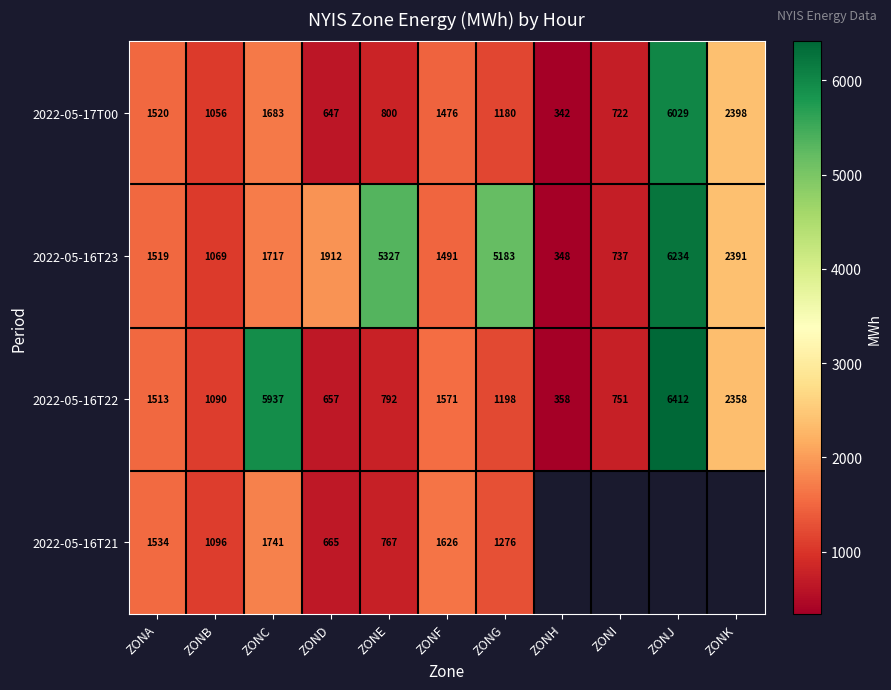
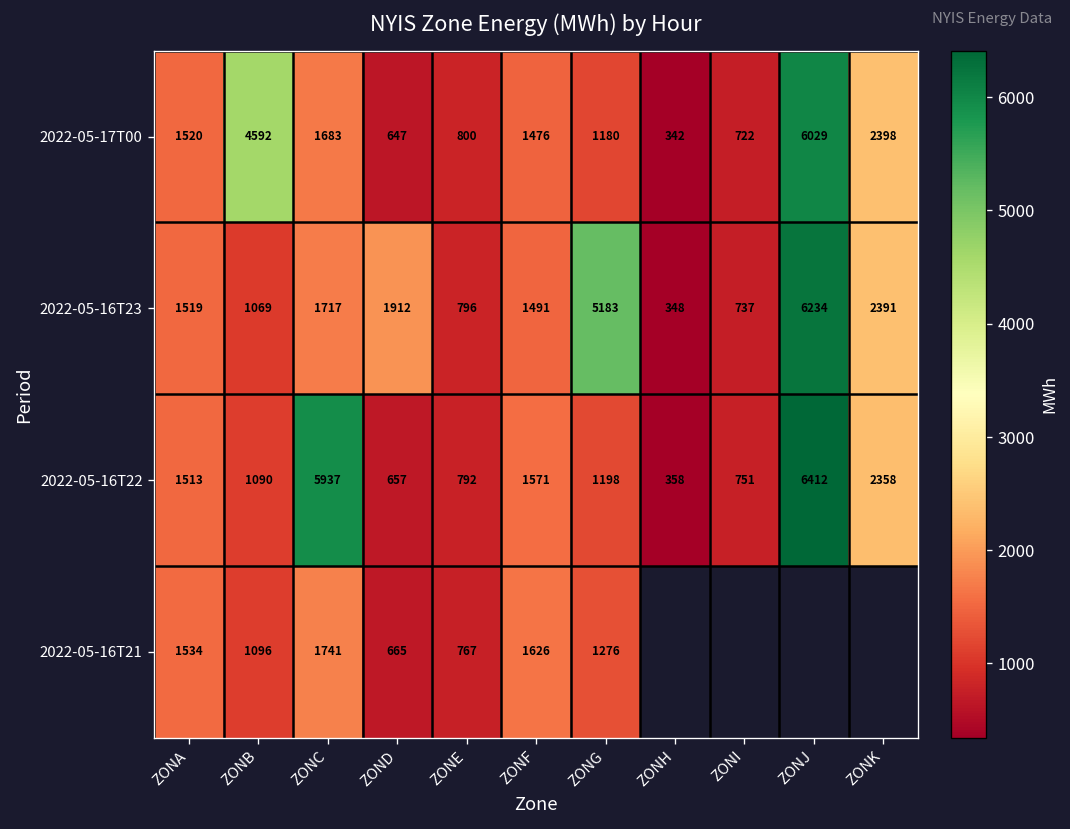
  {
    "2022-05-17T00": {
      "ZONA": 1520,
-     "ZONB": 1056,
+     "ZONB": 4592,
      "ZONC": 1683,
      "ZOND": 647,
      "ZONE": 800,
      "ZONF": 1476,
      "ZONG": 1180,
      "ZONH": 342,
      "ZONI": 722,
      "ZONJ": 6029,
      "ZONK": 2398
    },
    "2022-05-16T23": {
      "ZONA": 1519,
      "ZONB": 1069,
      "ZONC": 1717,
      "ZOND": 1912,
-     "ZONE": 5327,
+     "ZONE": 796,
      "ZONF": 1491,
      "ZONG": 5183,
      "ZONH": 348,
      "ZONI": 737,
      "ZONJ": 6234,
      "ZONK": 2391
    },
    "2022-05-16T22": {
      "ZONA": 1513,
      "ZONB": 1090,
      "ZONC": 5937,
      "ZOND": 657,
      "ZONE": 792,
      "ZONF": 1571,
      "ZONG": 1198,
      "ZONH": 358,
      "ZONI": 751,
      "ZONJ": 6412,
      "ZONK": 2358
    },
    "2022-05-16T21": {
      "ZONA": 1534,
      "ZONB": 1096,
      "ZONC": 1741,
      "ZOND": 665,
      "ZONE": 767,
      "ZONF": 1626,
      "ZONG": 1276
    }
  }
